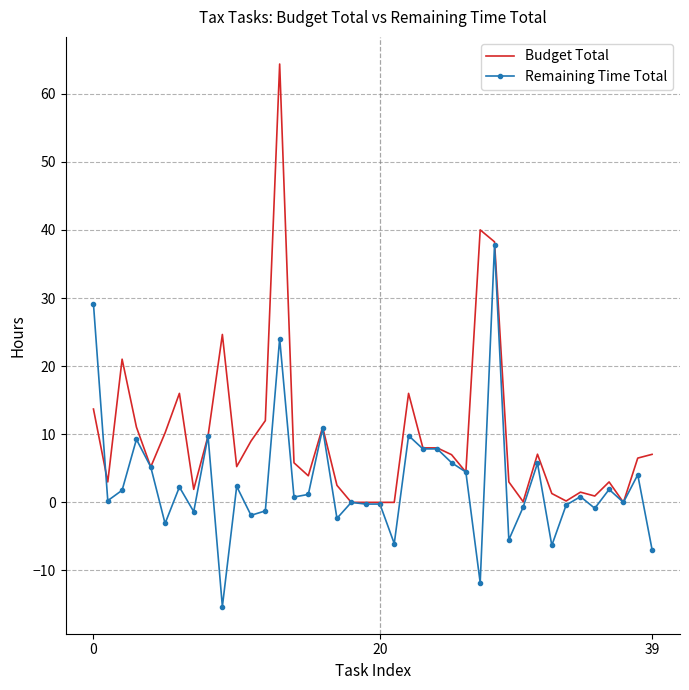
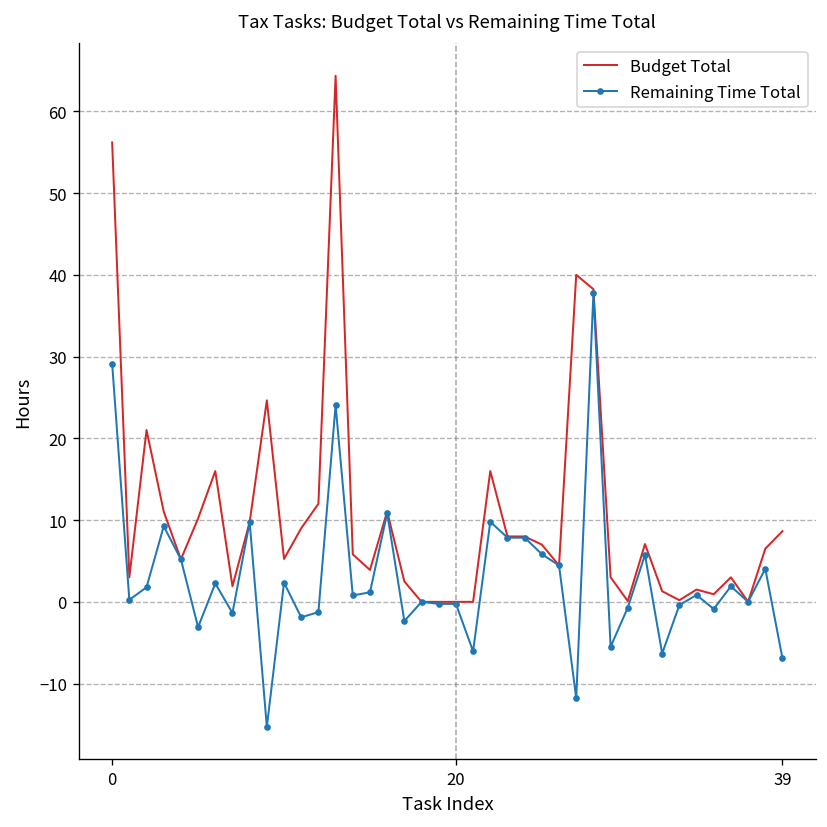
  {
    "Budget Total": {
-     "0": 14,
-     "39": 7
+     "0": 56,
+     "39": 9
    },
    "Remaining Time Total": {
      "0": 29,
      "39": -7
    }
  }
